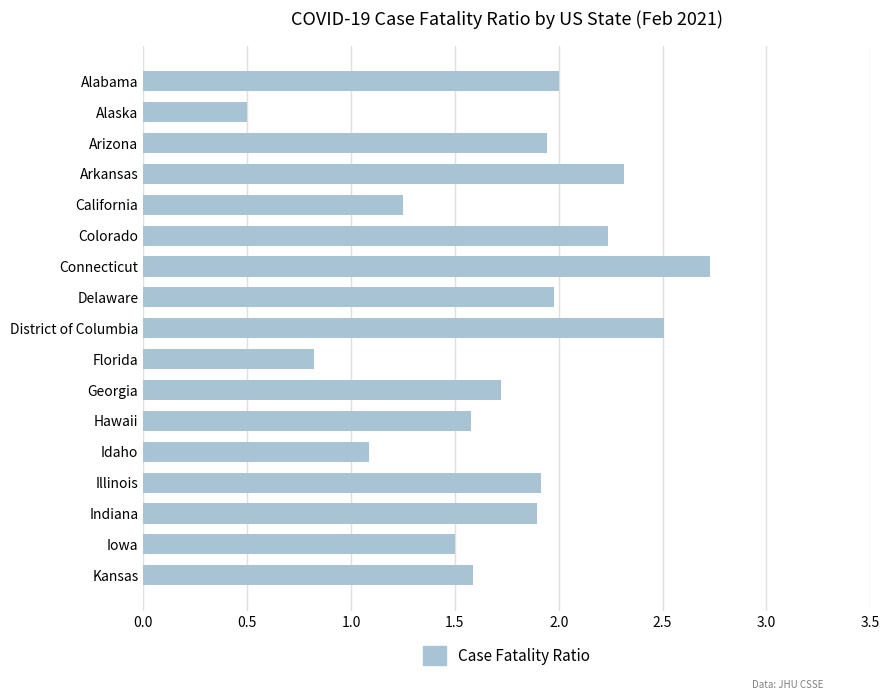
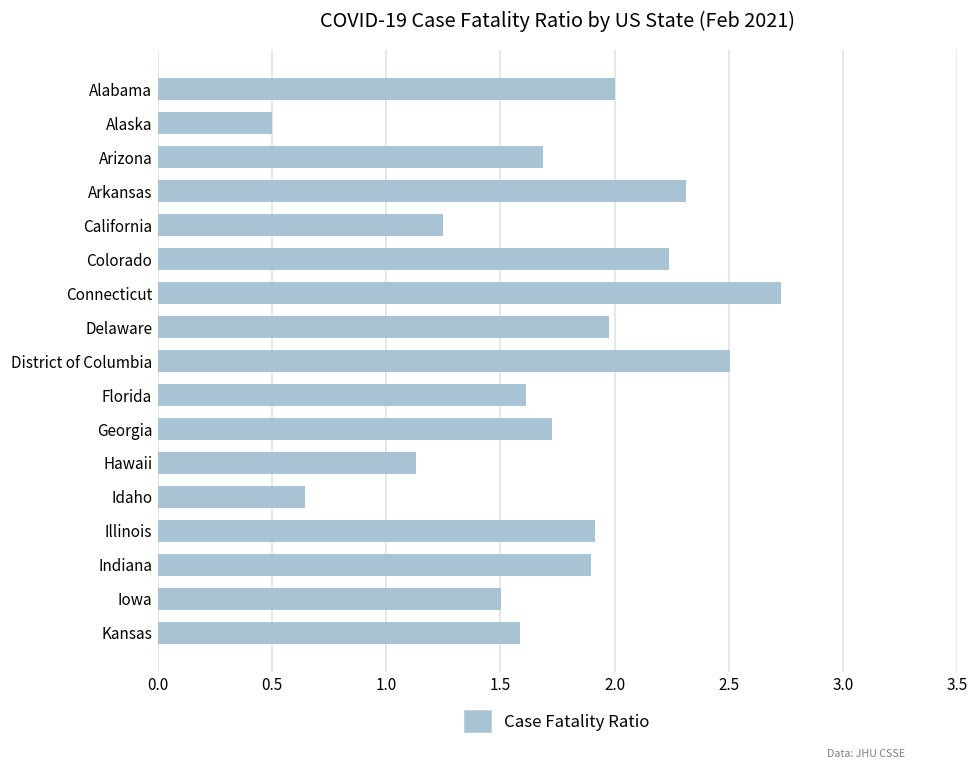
  {
    "Alabama": 2.00,
    "Alaska": 0.50,
-   "Arizona": 1.95,
+   "Arizona": 1.69,
    "Arkansas": 2.31,
    "California": 1.25,
    "Colorado": 2.24,
    "Connecticut": 2.73,
    "Delaware": 1.98,
    "District of Columbia": 2.50,
-   "Florida": 0.82,
+   "Florida": 1.61,
    "Georgia": 1.72,
-   "Hawaii": 1.58,
-   "Idaho": 1.08,
+   "Hawaii": 1.13,
+   "Idaho": 0.65,
    "Illinois": 1.91,
    "Indiana": 1.90,
    "Iowa": 1.50,
    "Kansas": 1.59
  }
